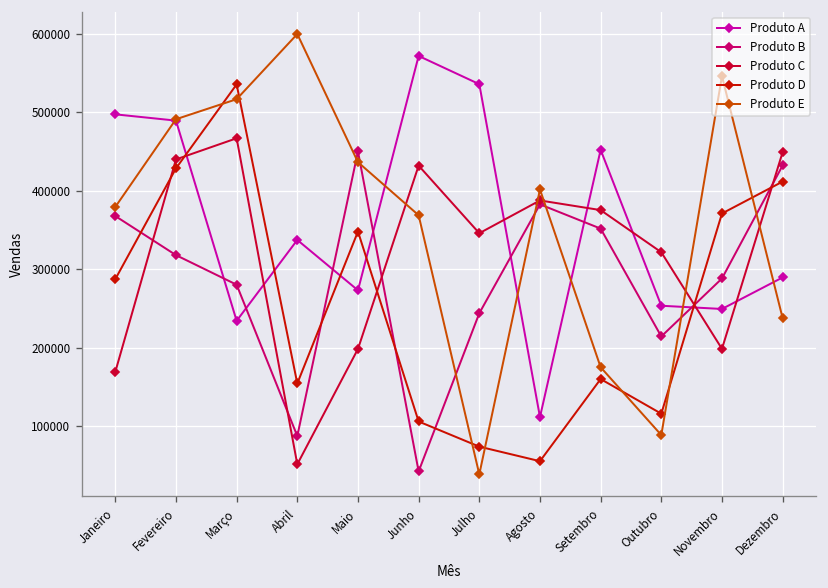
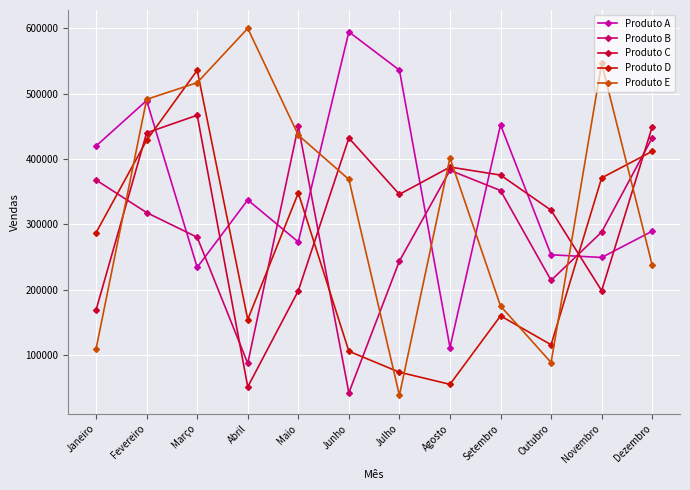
  {
    "Produto A": {
-     "Janeiro": 500000,
+     "Janeiro": 420000,
      "Março": 230000,
      "Abril": 340000,
      "Maio": 270000,
-     "Junho": 570000,
+     "Junho": 590000,
      "Julho": 540000,
      "Agosto": 110000,
      "Setembro": 450000,
      "Outubro": 250000,
      "Novembro": 250000,
      "Dezembro": 290000
    },
    "Produto B": {
      "Janeiro": 370000,
      "Fevereiro": 320000,
      "Março": 280000,
      "Abril": 90000,
      "Maio": 450000,
      "Junho": 40000,
      "Julho": 240000,
      "Agosto": 380000,
      "Setembro": 350000,
      "Outubro": 210000,
      "Novembro": 290000,
      "Dezembro": 430000
    },
    "Produto E": {
-     "Janeiro": 380000,
+     "Janeiro": 110000,
      "Março": 520000,
      "Abril": 600000,
      "Maio": 440000,
      "Junho": 370000,
      "Julho": 40000,
      "Agosto": 400000,
      "Setembro": 170000,
      "Outubro": 90000,
      "Dezembro": 240000
    }
  }
